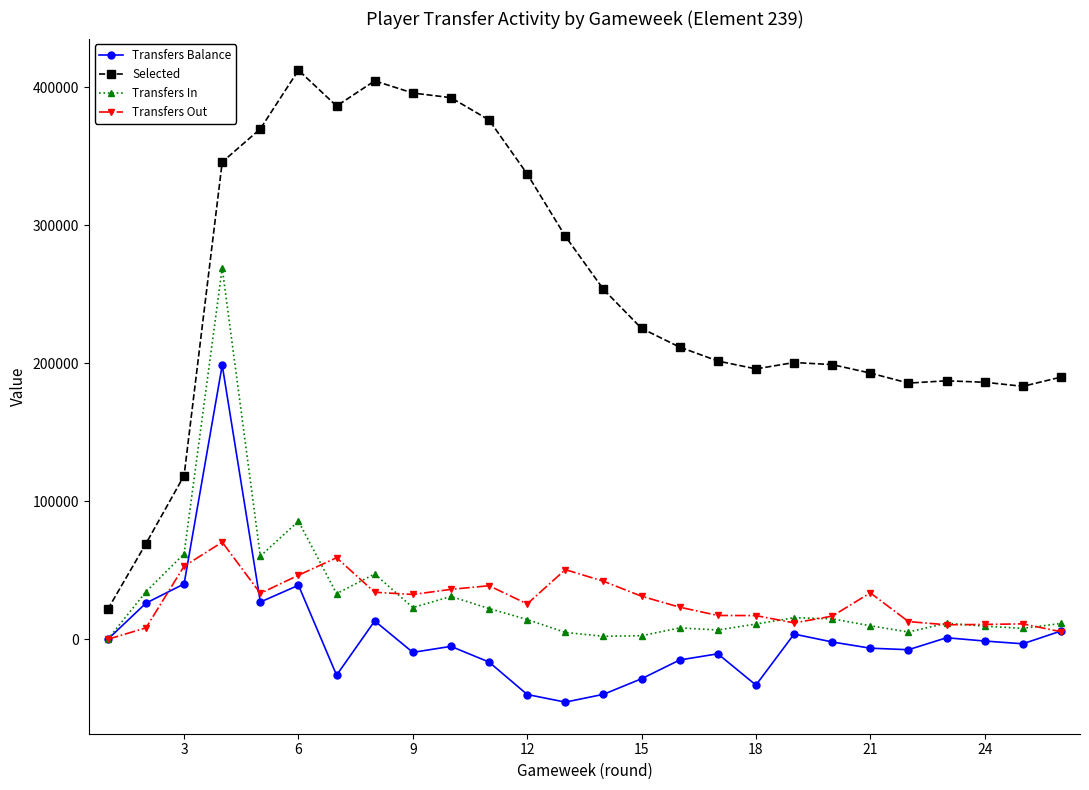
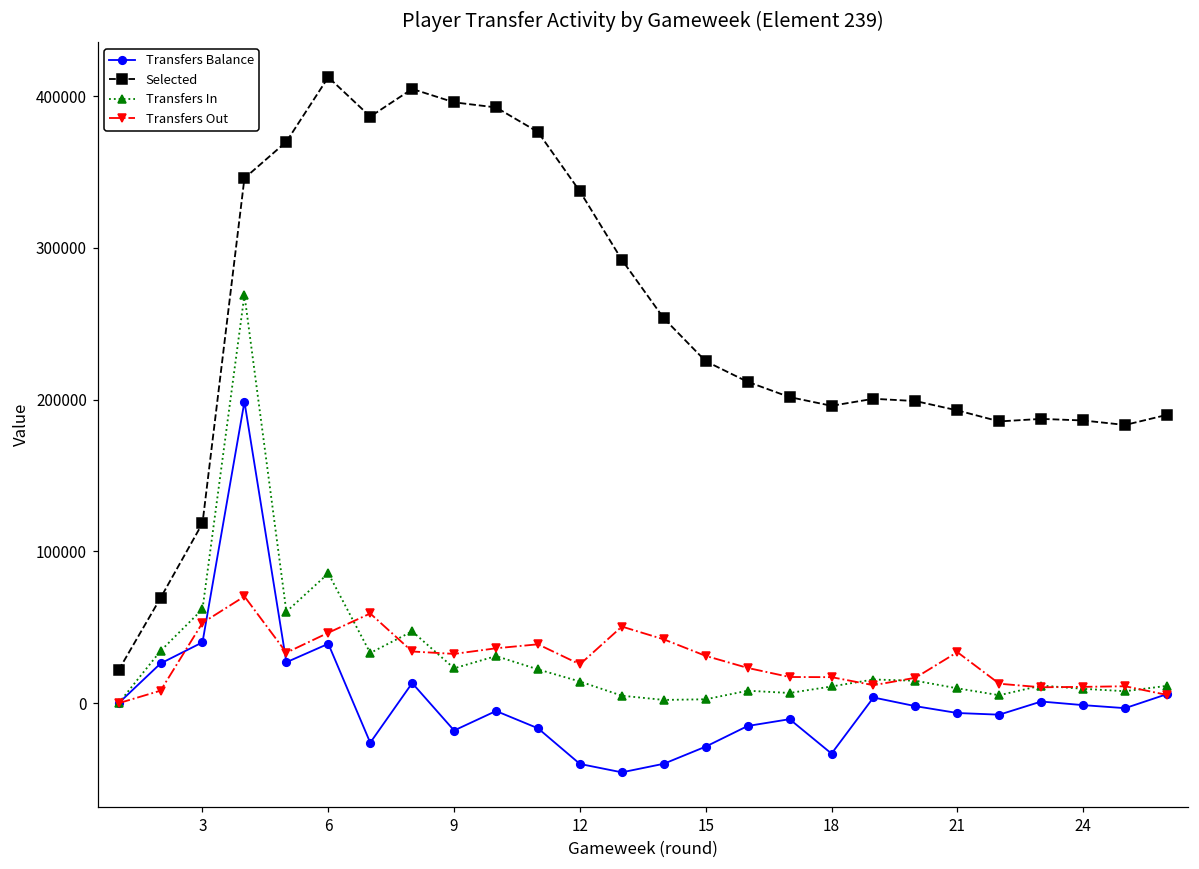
  {
    "Transfers Balance": {
      "3": 40000,
      "6": 39000,
-     "9": -9000,
+     "9": -18000,
      "12": -40000,
      "15": -29000,
      "18": -33000,
      "21": -6000,
      "24": -1000
    },
    "Selected": {
      "3": 119000,
      "6": 412000,
      "9": 396000,
      "12": 337000,
      "15": 225000,
      "18": 196000,
      "21": 193000,
      "24": 186000
    },
    "Transfers In": {
      "3": 62000,
      "6": 86000,
      "9": 23000,
      "12": 14000,
      "15": 3000,
      "18": 11000,
      "21": 10000
    },
    "Transfers Out": {
      "3": 53000,
      "6": 46000,
      "9": 32000,
      "12": 26000,
      "15": 31000,
      "18": 17000,
      "21": 34000
    }
  }
